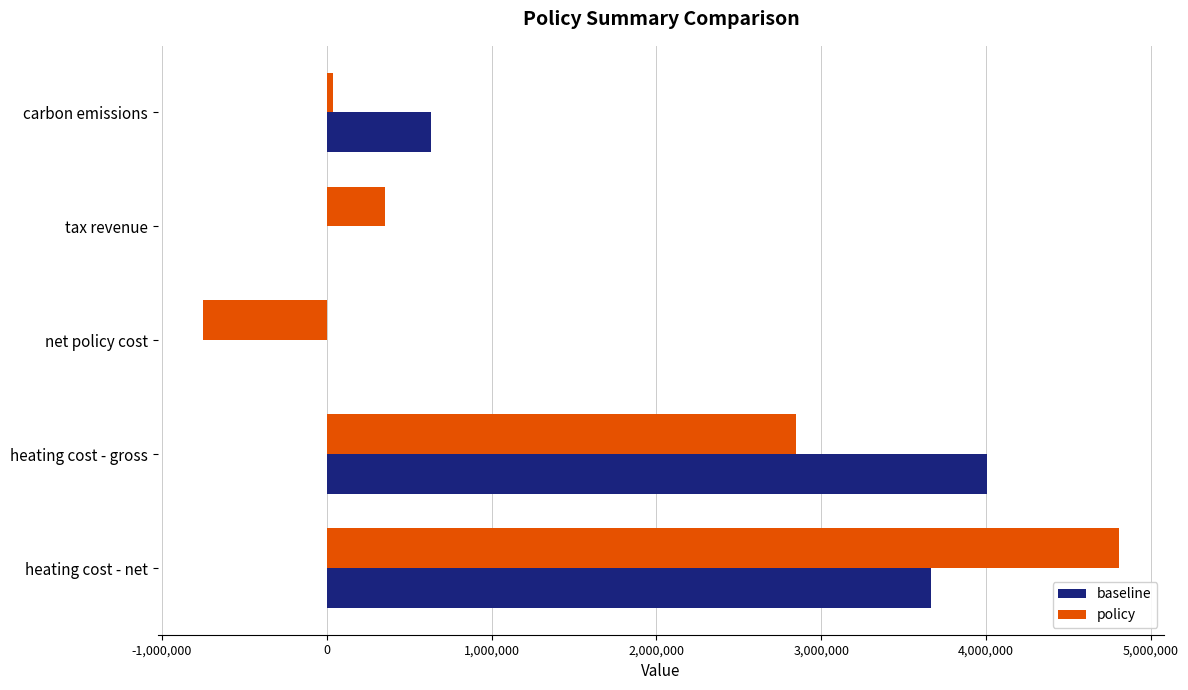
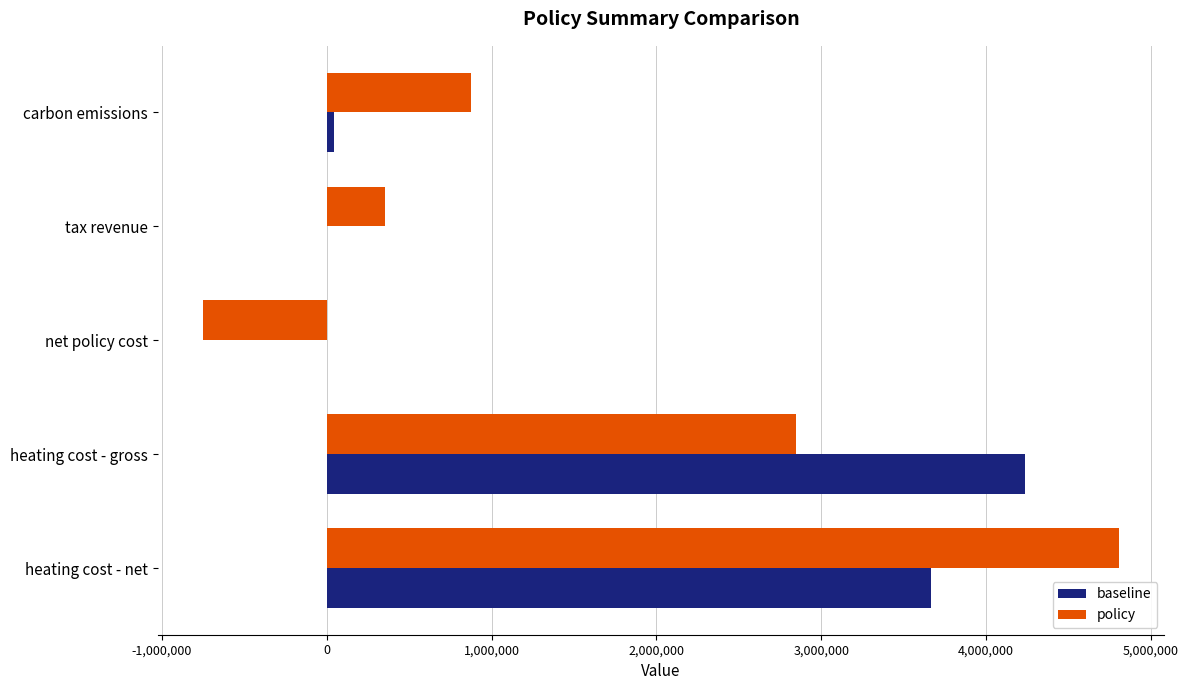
  {
    "baseline": {
-     "carbon emissions": "630,000",
+     "carbon emissions": "40,000",
      "tax revenue": "0",
      "net policy cost": "0",
-     "heating cost - gross": "4,010,000",
+     "heating cost - gross": "4,230,000",
      "heating cost - net": "3,670,000"
    },
    "policy": {
-     "carbon emissions": "40,000",
+     "carbon emissions": "870,000",
      "tax revenue": "360,000",
      "net policy cost": "-750,000",
      "heating cost - gross": "2,850,000",
      "heating cost - net": "4,800,000"
    }
  }
